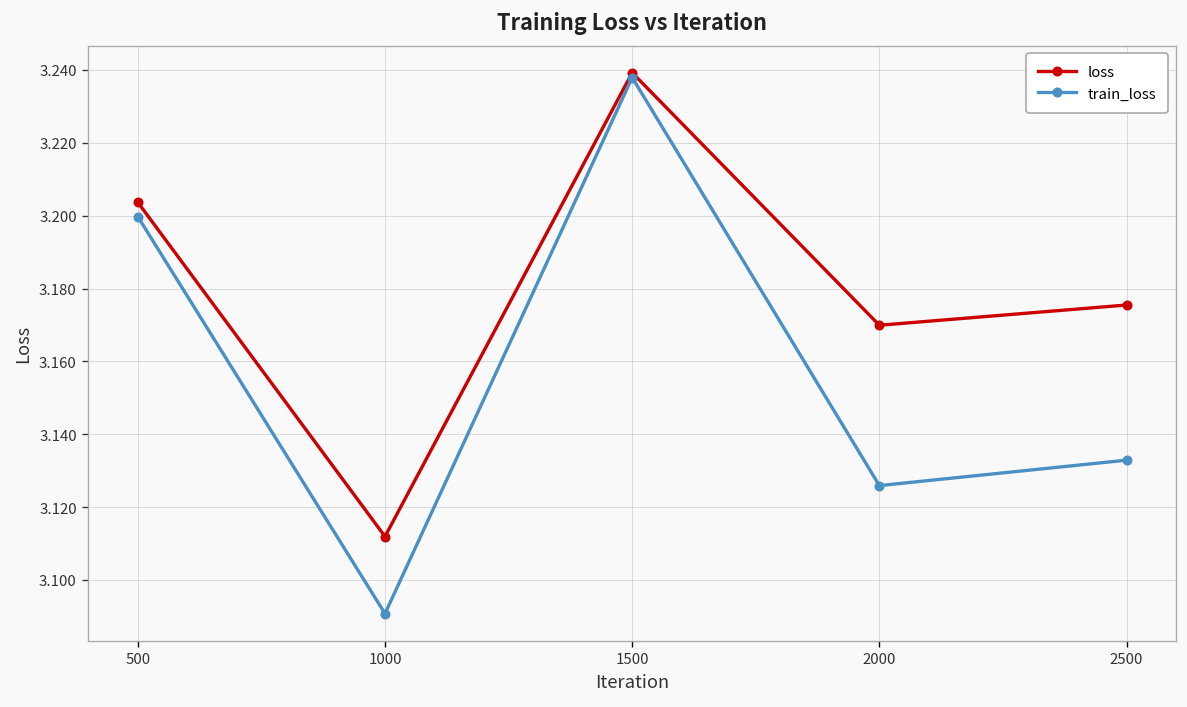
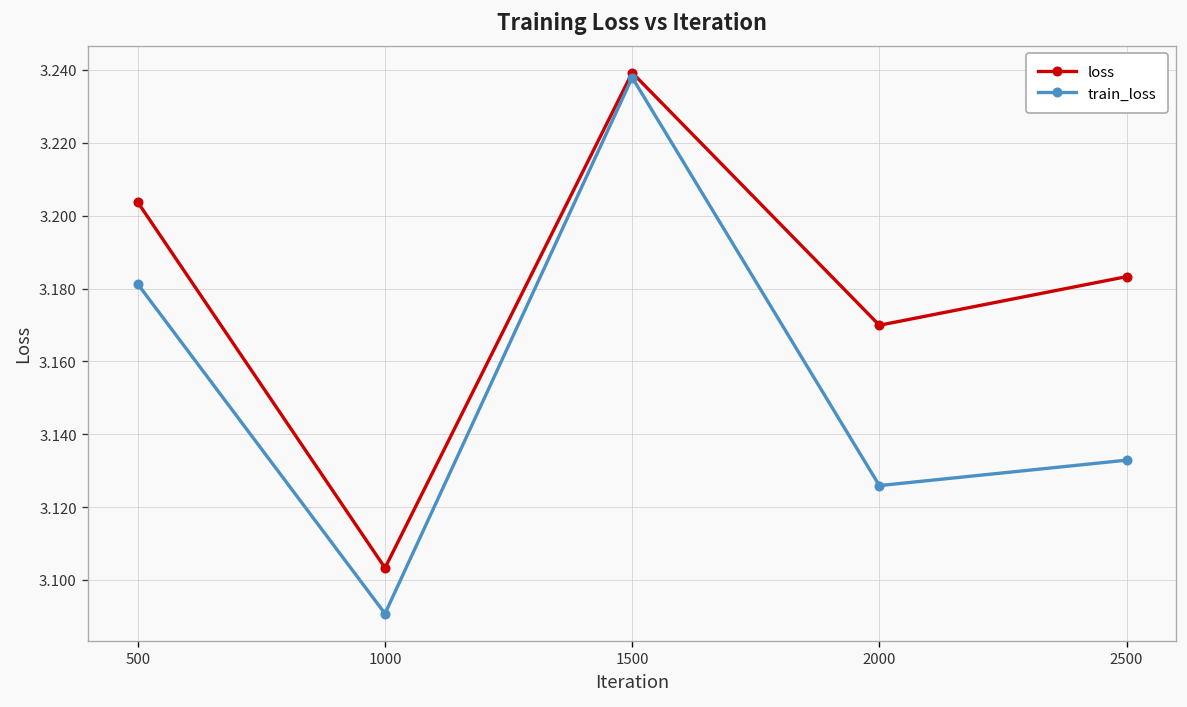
  {
    "loss": {
      "500": 3.204,
-     "1000": 3.112,
+     "1000": 3.103,
      "1500": 3.239,
      "2000": 3.170,
-     "2500": 3.175
+     "2500": 3.183
    },
    "train_loss": {
-     "500": 3.200,
+     "500": 3.181,
      "1000": 3.091,
      "1500": 3.238,
      "2000": 3.126,
      "2500": 3.133
    }
  }
